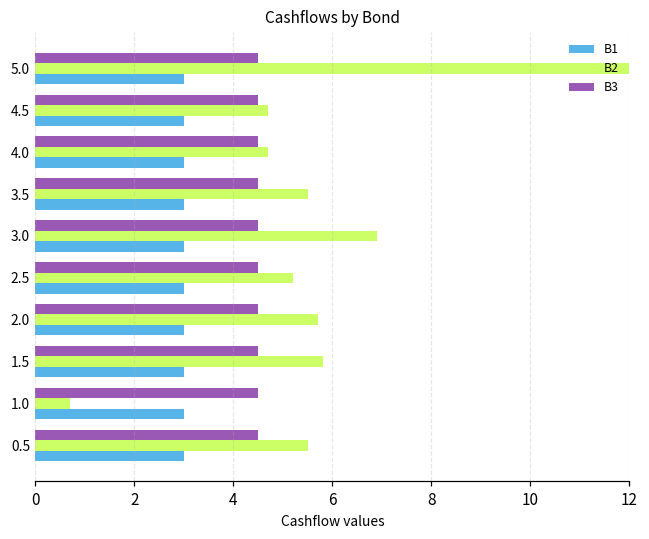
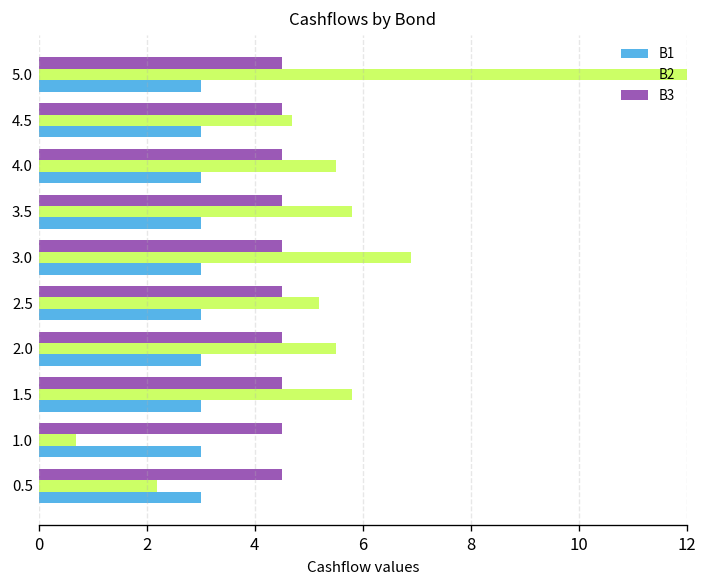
  {
    "B1": {
      "5.0": 3.0,
      "4.5": 3.0,
      "4.0": 3.0,
      "3.5": 3.0,
      "3.0": 3.0,
      "2.5": 3.0,
      "2.0": 3.0,
      "1.5": 3.0,
      "1.0": 3.0,
      "0.5": 3.0
    },
    "B2": {
      "4.5": 4.7,
-     "4.0": 4.7,
-     "3.5": 5.5,
+     "4.0": 5.5,
+     "3.5": 5.8,
      "3.0": 6.9,
      "2.5": 5.2,
-     "2.0": 5.7,
+     "2.0": 5.5,
      "1.5": 5.8,
      "1.0": 0.7,
-     "0.5": 5.5
+     "0.5": 2.2
    },
    "B3": {
      "5.0": 4.5,
      "4.5": 4.5,
      "4.0": 4.5,
      "3.5": 4.5,
      "3.0": 4.5,
      "2.5": 4.5,
      "2.0": 4.5,
      "1.5": 4.5,
      "1.0": 4.5,
      "0.5": 4.5
    }
  }
